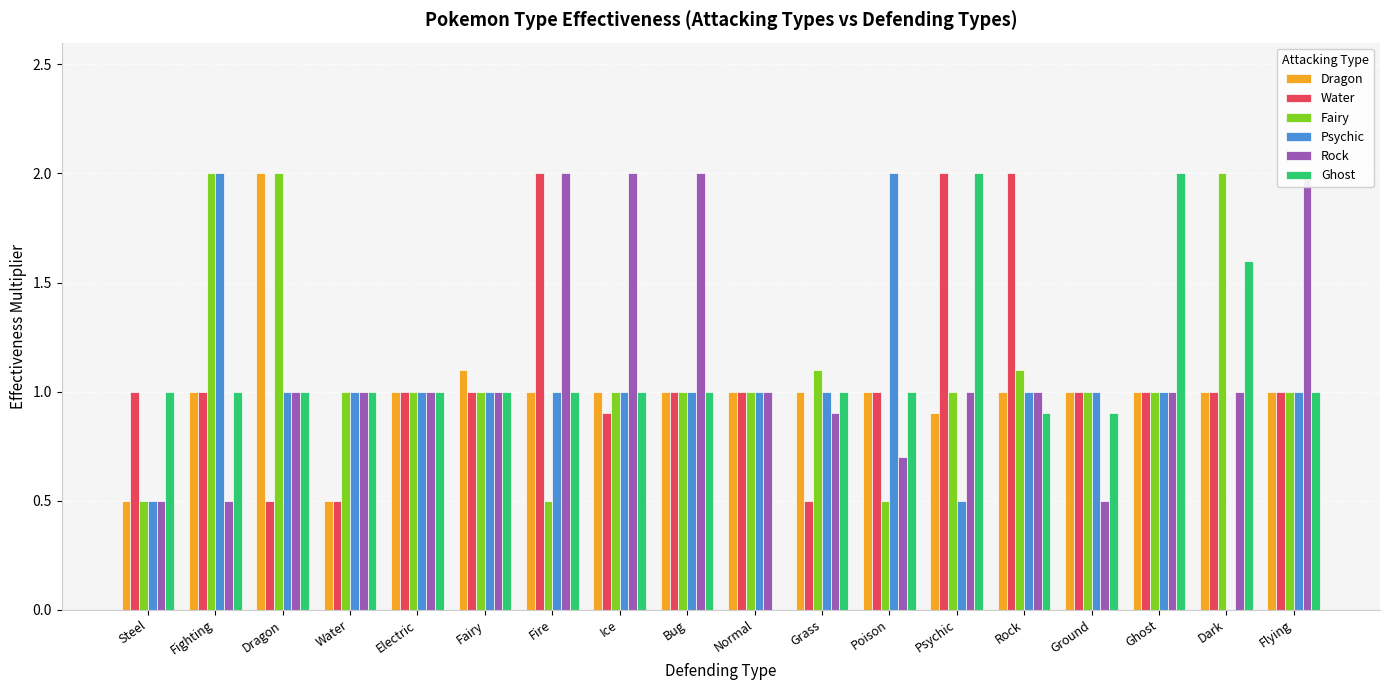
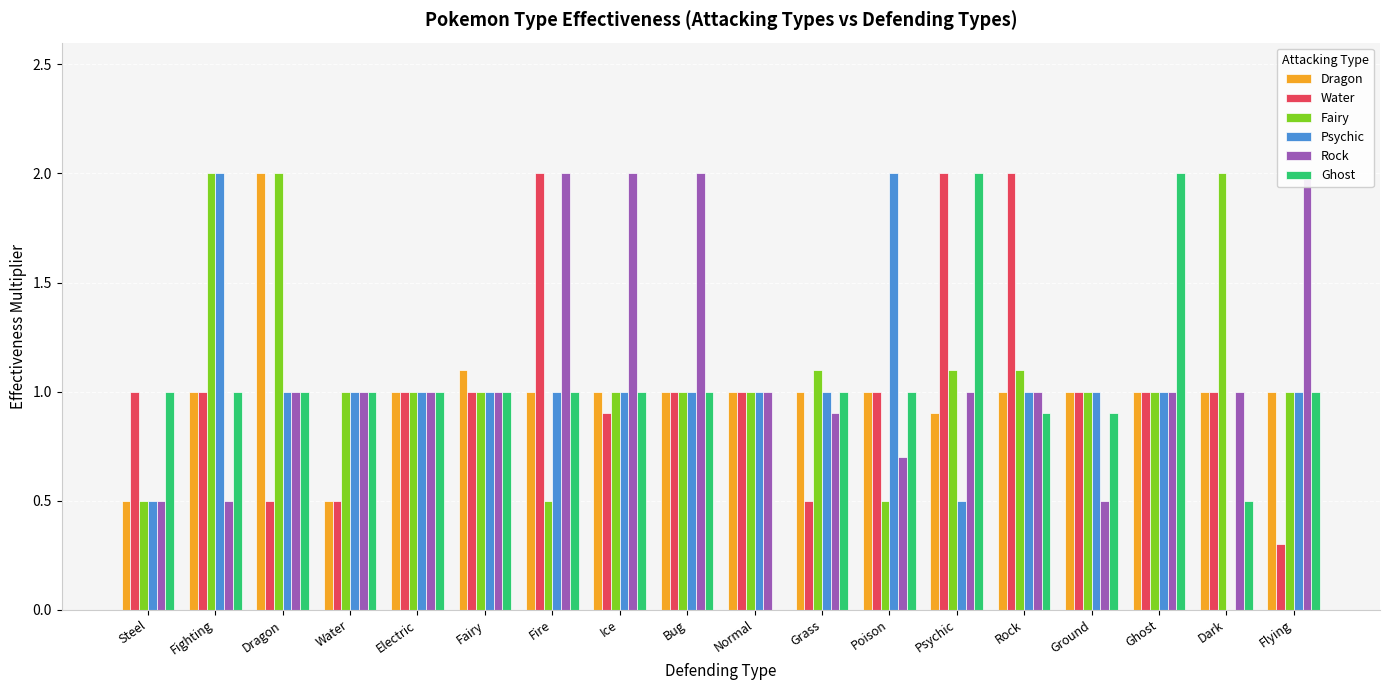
  {
    "Dragon": {
      "Steel": 0.5,
      "Fighting": 1.0,
      "Dragon": 2.0,
      "Water": 0.5,
      "Electric": 1.0,
      "Fairy": 1.1,
      "Fire": 1.0,
      "Ice": 1.0,
      "Bug": 1.0,
      "Normal": 1.0,
      "Grass": 1.0,
      "Poison": 1.0,
      "Psychic": 0.9,
      "Rock": 1.0,
      "Ground": 1.0,
      "Ghost": 1.0,
      "Dark": 1.0,
      "Flying": 1.0
    },
    "Water": {
      "Steel": 1.0,
      "Fighting": 1.0,
      "Dragon": 0.5,
      "Water": 0.5,
      "Electric": 1.0,
      "Fairy": 1.0,
      "Fire": 2.0,
      "Ice": 0.9,
      "Bug": 1.0,
      "Normal": 1.0,
      "Grass": 0.5,
      "Poison": 1.0,
      "Psychic": 2.0,
      "Rock": 2.0,
      "Ground": 1.0,
      "Ghost": 1.0,
      "Dark": 1.0,
-     "Flying": 1.0
+     "Flying": 0.3
    },
    "Fairy": {
      "Steel": 0.5,
      "Fighting": 2.0,
      "Dragon": 2.0,
      "Water": 1.0,
      "Electric": 1.0,
      "Fairy": 1.0,
      "Fire": 0.5,
      "Ice": 1.0,
      "Bug": 1.0,
      "Normal": 1.0,
      "Grass": 1.1,
      "Poison": 0.5,
-     "Psychic": 1.0,
+     "Psychic": 1.1,
      "Rock": 1.1,
      "Ground": 1.0,
      "Ghost": 1.0,
      "Dark": 2.0,
      "Flying": 1.0
    },
    "Psychic": {
      "Steel": 0.5,
      "Fighting": 2.0,
      "Dragon": 1.0,
      "Water": 1.0,
      "Electric": 1.0,
      "Fairy": 1.0,
      "Fire": 1.0,
      "Ice": 1.0,
      "Bug": 1.0,
      "Normal": 1.0,
      "Grass": 1.0,
      "Poison": 2.0,
      "Psychic": 0.5,
      "Rock": 1.0,
      "Ground": 1.0,
      "Ghost": 1.0,
      "Dark": 0.0,
      "Flying": 1.0
    },
    "Rock": {
      "Steel": 0.5,
      "Fighting": 0.5,
      "Dragon": 1.0,
      "Water": 1.0,
      "Electric": 1.0,
      "Fairy": 1.0,
      "Fire": 2.0,
      "Ice": 2.0,
      "Bug": 2.0,
      "Normal": 1.0,
      "Grass": 0.9,
      "Poison": 0.7,
      "Psychic": 1.0,
      "Rock": 1.0,
      "Ground": 0.5,
      "Ghost": 1.0,
      "Dark": 1.0
    },
    "Ghost": {
      "Steel": 1.0,
      "Fighting": 1.0,
      "Dragon": 1.0,
      "Water": 1.0,
      "Electric": 1.0,
      "Fairy": 1.0,
      "Fire": 1.0,
      "Ice": 1.0,
      "Bug": 1.0,
      "Normal": 0.0,
      "Grass": 1.0,
      "Poison": 1.0,
      "Psychic": 2.0,
      "Rock": 0.9,
      "Ground": 0.9,
      "Ghost": 2.0,
-     "Dark": 1.6,
+     "Dark": 0.5,
      "Flying": 1.0
    }
  }
